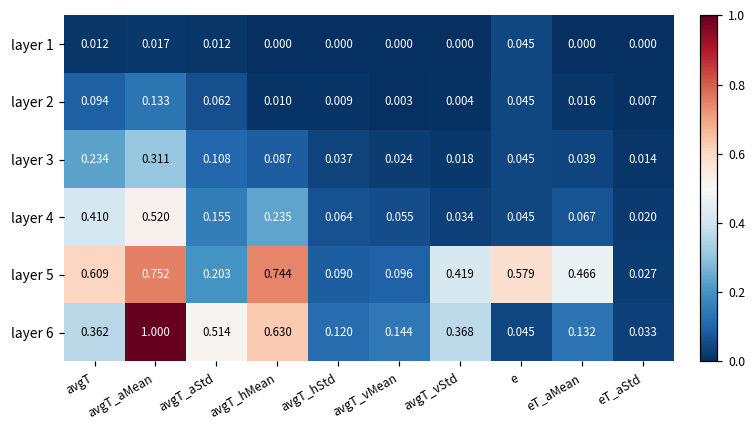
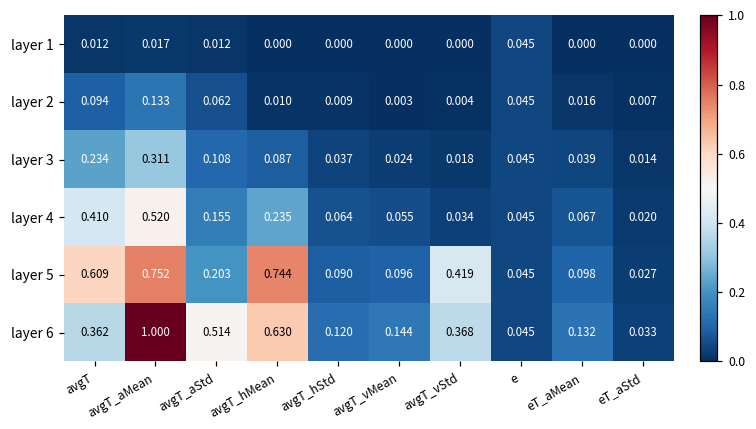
  {
    "layer 1": {
      "avgT": 0.012,
      "avgT_aMean": 0.017,
      "avgT_aStd": 0.012,
      "avgT_hMean": 0.000,
      "avgT_hStd": 0.000,
      "avgT_vMean": 0.000,
      "avgT_vStd": 0.000,
      "e": 0.045,
      "eT_aMean": 0.000,
      "eT_aStd": 0.000
    },
    "layer 2": {
      "avgT": 0.094,
      "avgT_aMean": 0.133,
      "avgT_aStd": 0.062,
      "avgT_hMean": 0.010,
      "avgT_hStd": 0.009,
      "avgT_vMean": 0.003,
      "avgT_vStd": 0.004,
      "e": 0.045,
      "eT_aMean": 0.016,
      "eT_aStd": 0.007
    },
    "layer 3": {
      "avgT": 0.234,
      "avgT_aMean": 0.311,
      "avgT_aStd": 0.108,
      "avgT_hMean": 0.087,
      "avgT_hStd": 0.037,
      "avgT_vMean": 0.024,
      "avgT_vStd": 0.018,
      "e": 0.045,
      "eT_aMean": 0.039,
      "eT_aStd": 0.014
    },
    "layer 4": {
      "avgT": 0.410,
      "avgT_aMean": 0.520,
      "avgT_aStd": 0.155,
      "avgT_hMean": 0.235,
      "avgT_hStd": 0.064,
      "avgT_vMean": 0.055,
      "avgT_vStd": 0.034,
      "e": 0.045,
      "eT_aMean": 0.067,
      "eT_aStd": 0.020
    },
    "layer 5": {
      "avgT": 0.609,
      "avgT_aMean": 0.752,
      "avgT_aStd": 0.203,
      "avgT_hMean": 0.744,
      "avgT_hStd": 0.090,
      "avgT_vMean": 0.096,
      "avgT_vStd": 0.419,
-     "e": 0.579,
-     "eT_aMean": 0.466,
+     "e": 0.045,
+     "eT_aMean": 0.098,
      "eT_aStd": 0.027
    },
    "layer 6": {
      "avgT": 0.362,
      "avgT_aMean": 1.000,
      "avgT_aStd": 0.514,
      "avgT_hMean": 0.630,
      "avgT_hStd": 0.120,
      "avgT_vMean": 0.144,
      "avgT_vStd": 0.368,
      "e": 0.045,
      "eT_aMean": 0.132,
      "eT_aStd": 0.033
    }
  }
